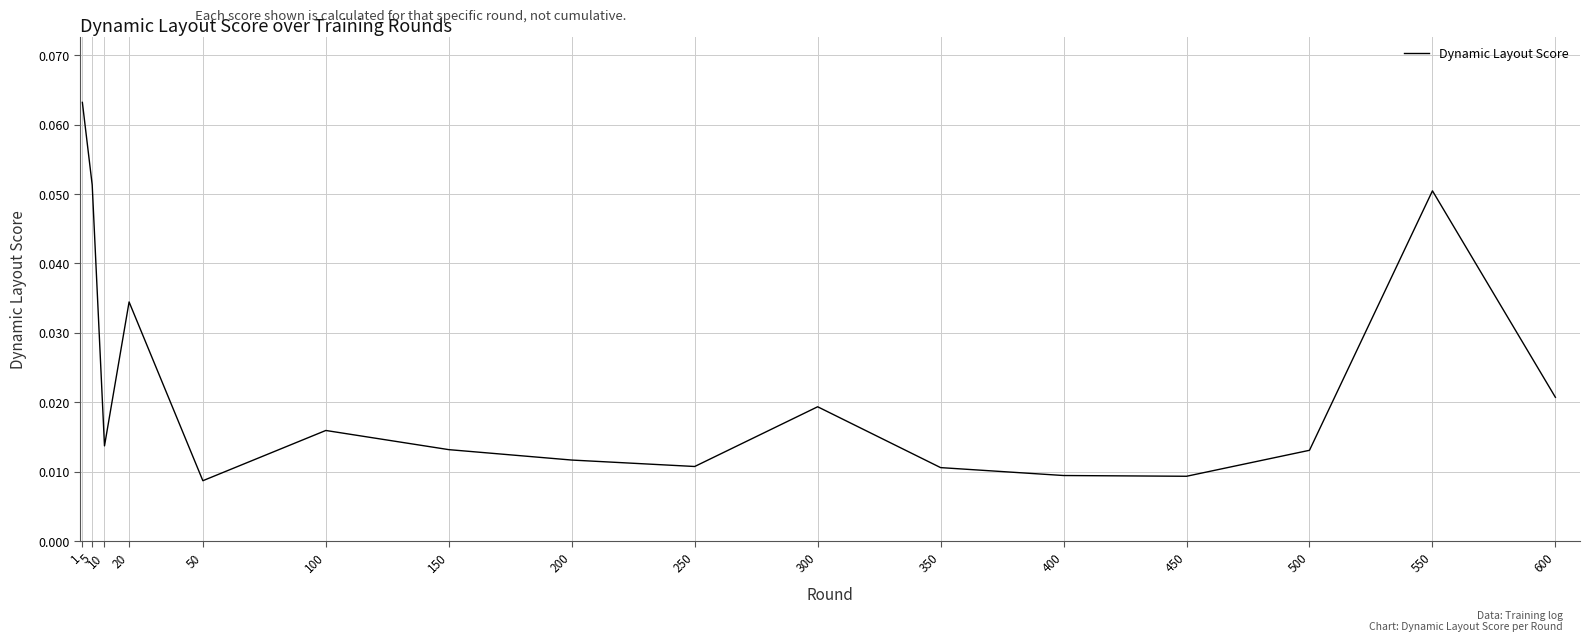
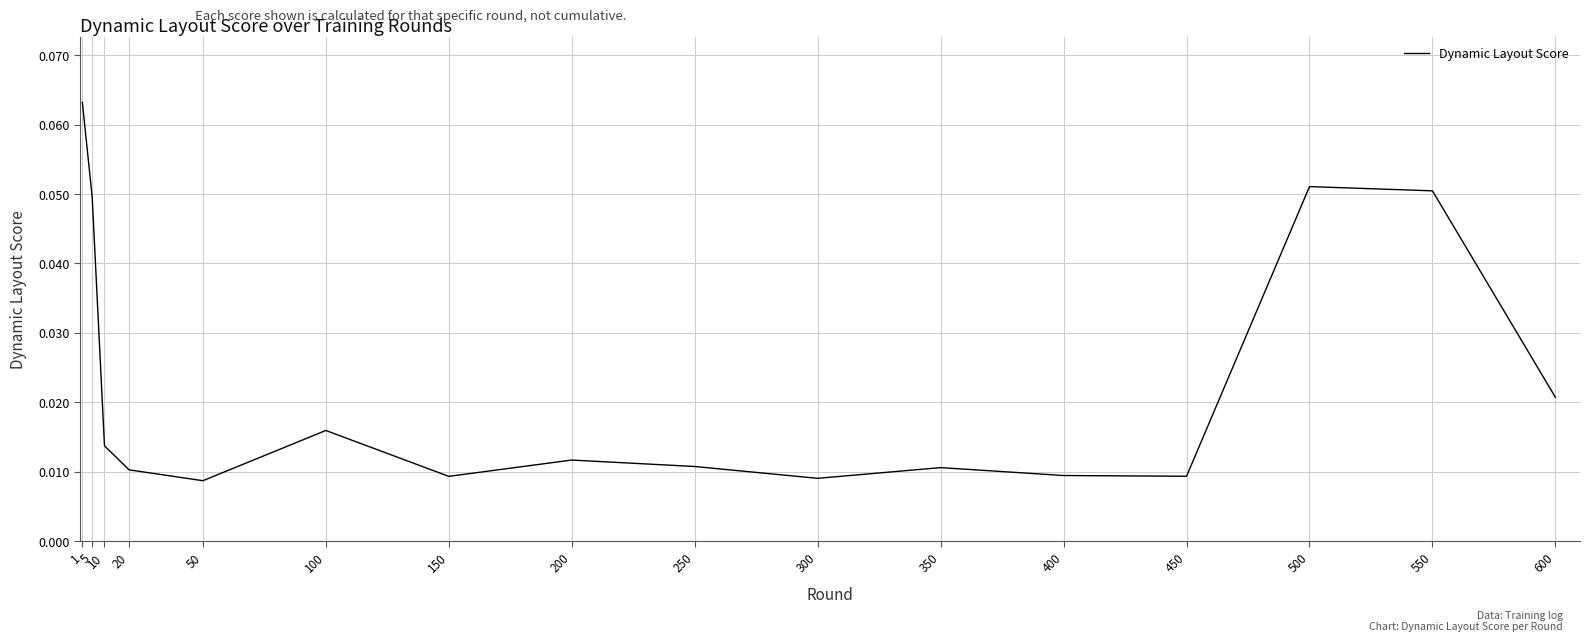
  {
    "1": 0.063,
-   "5": 0.051,
+   "5": 0.050,
    "10": 0.014,
-   "20": 0.034,
+   "20": 0.010,
    "50": 0.009,
    "100": 0.016,
-   "150": 0.013,
+   "150": 0.009,
    "200": 0.012,
    "250": 0.011,
-   "300": 0.019,
+   "300": 0.009,
    "350": 0.011,
    "400": 0.009,
    "450": 0.009,
-   "500": 0.013,
+   "500": 0.051,
    "550": 0.050,
    "600": 0.021
  }
